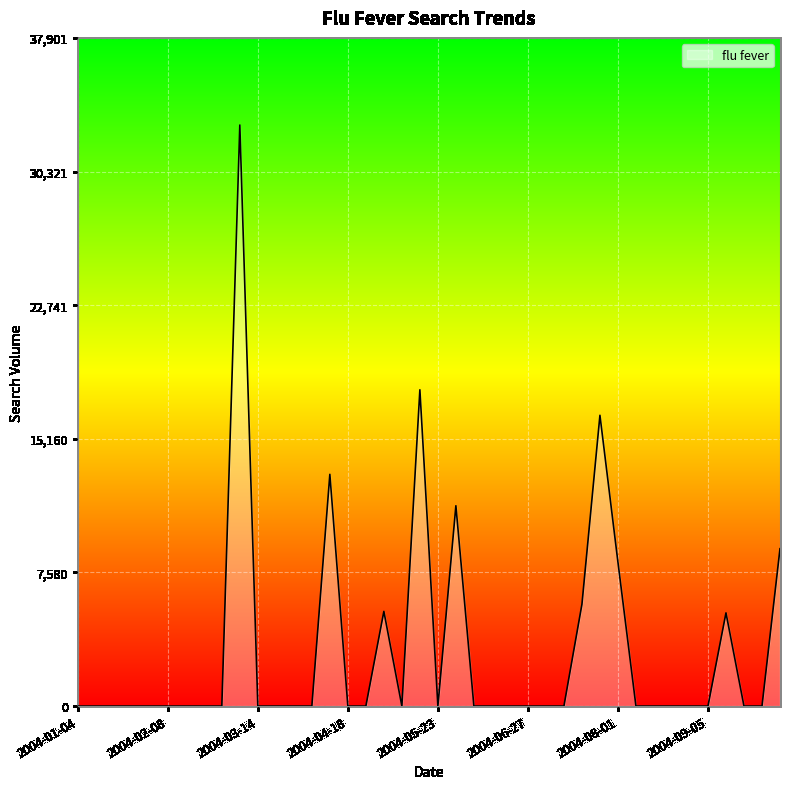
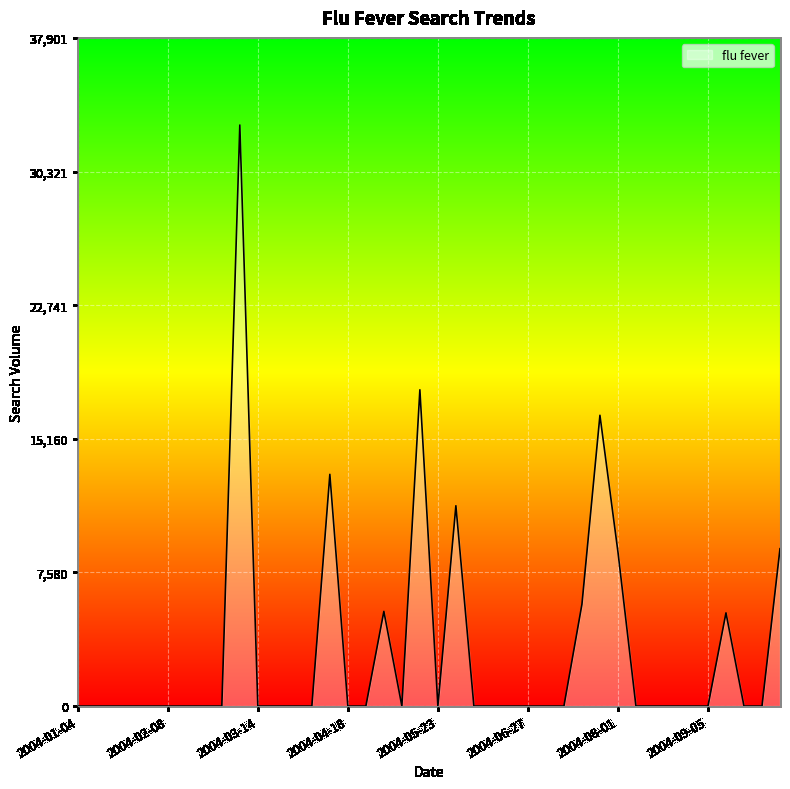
  {
    "2004-01-04": "0",
    "2004-02-08": "0",
    "2004-03-14": "0",
    "2004-04-18": "0",
    "2004-05-23": "0",
    "2004-06-27": "0",
-   "2004-08-01": "8,200",
+   "2004-08-01": "8,700",
    "2004-09-05": "0"
  }
